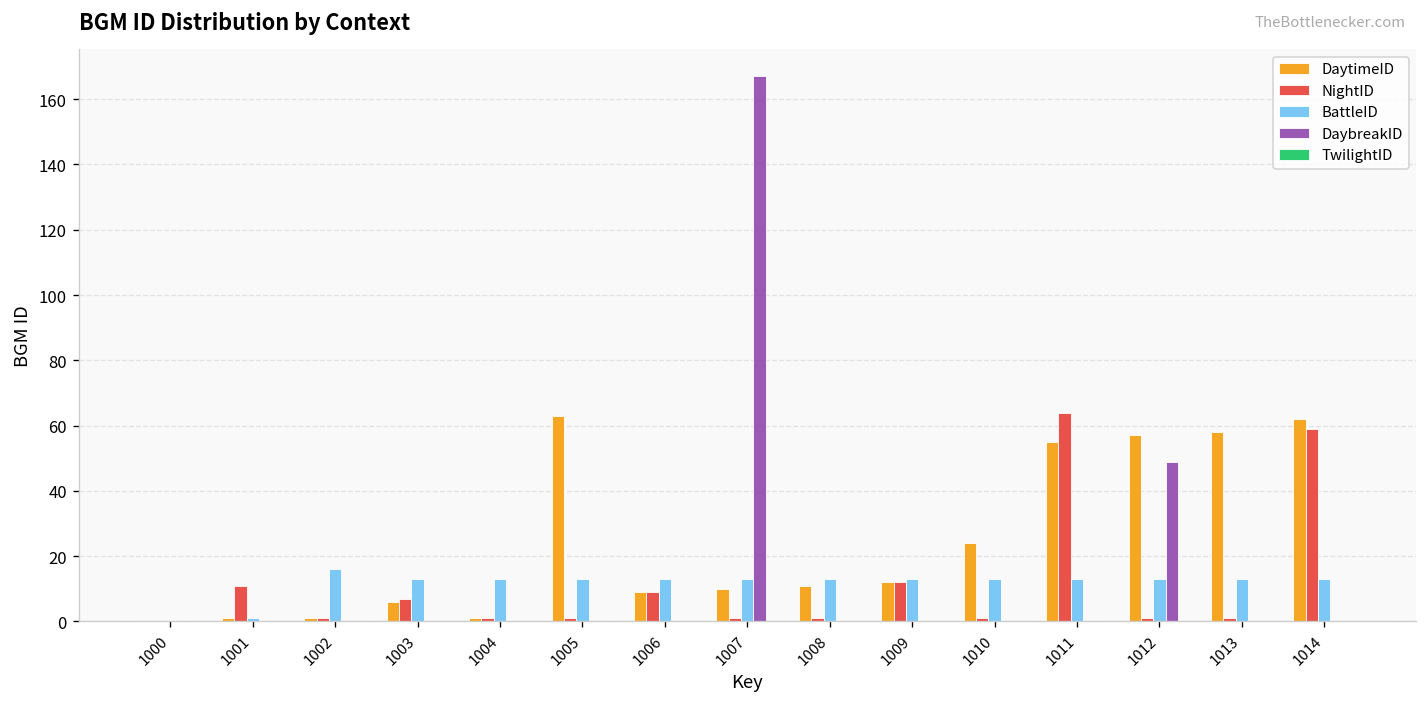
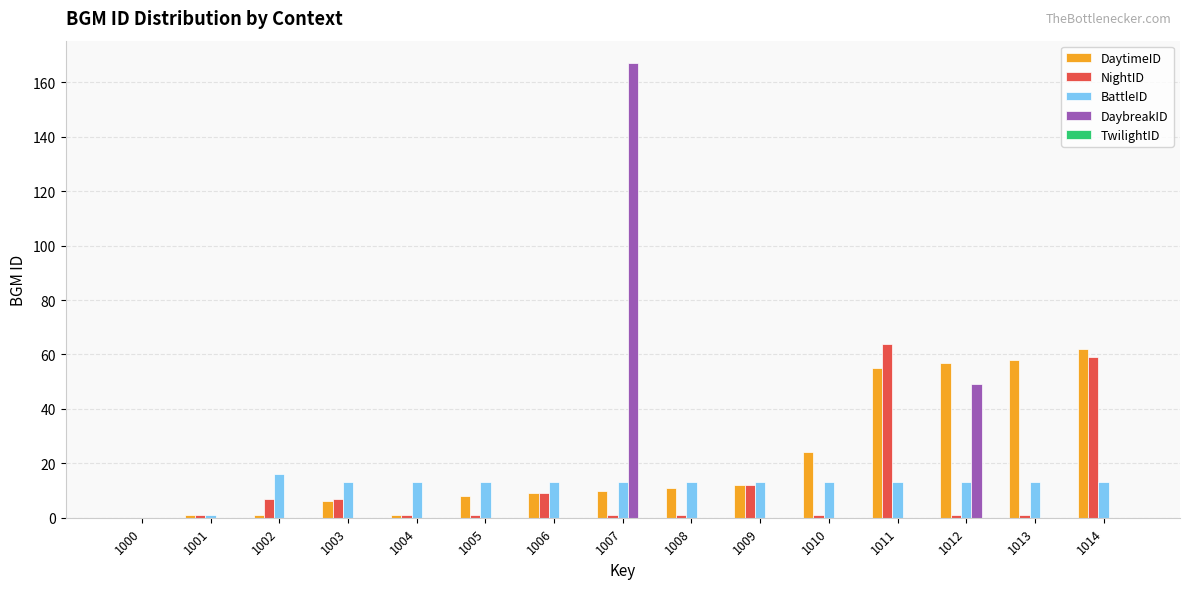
  {
    "DaytimeID": {
      "1000": 0,
      "1001": 1,
      "1002": 1,
      "1003": 6,
      "1004": 1,
-     "1005": 63,
+     "1005": 8,
      "1006": 9,
      "1007": 10,
      "1008": 11,
      "1009": 12,
      "1010": 24,
      "1011": 55,
      "1012": 57,
      "1013": 58,
      "1014": 62
    },
    "NightID": {
      "1000": 0,
-     "1001": 11,
-     "1002": 1,
+     "1001": 1,
+     "1002": 7,
      "1003": 7,
      "1004": 1,
      "1005": 1,
      "1006": 9,
      "1007": 1,
      "1008": 1,
      "1009": 12,
      "1010": 1,
      "1011": 64,
      "1012": 1,
      "1013": 1,
      "1014": 59
    },
    "BattleID": {
      "1000": 0,
      "1001": 1,
      "1002": 16,
      "1003": 13,
      "1004": 13,
      "1005": 13,
      "1006": 13,
      "1007": 13,
      "1008": 13,
      "1009": 13,
      "1010": 13,
      "1011": 13,
      "1012": 13,
      "1013": 13,
      "1014": 13
    },
    "DaybreakID": {
      "1000": 0,
      "1001": 0,
      "1002": 0,
      "1003": 0,
      "1004": 0,
      "1005": 0,
      "1006": 0,
      "1007": 167,
      "1008": 0,
      "1009": 0,
      "1010": 0,
      "1011": 0,
      "1012": 49,
      "1013": 0,
      "1014": 0
    },
    "TwilightID": {
      "1000": 0,
      "1001": 0,
      "1002": 0,
      "1003": 0,
      "1004": 0,
      "1005": 0,
      "1006": 0,
      "1007": 0,
      "1008": 0,
      "1009": 0,
      "1010": 0,
      "1011": 0,
      "1012": 0,
      "1013": 0,
      "1014": 0
    }
  }
